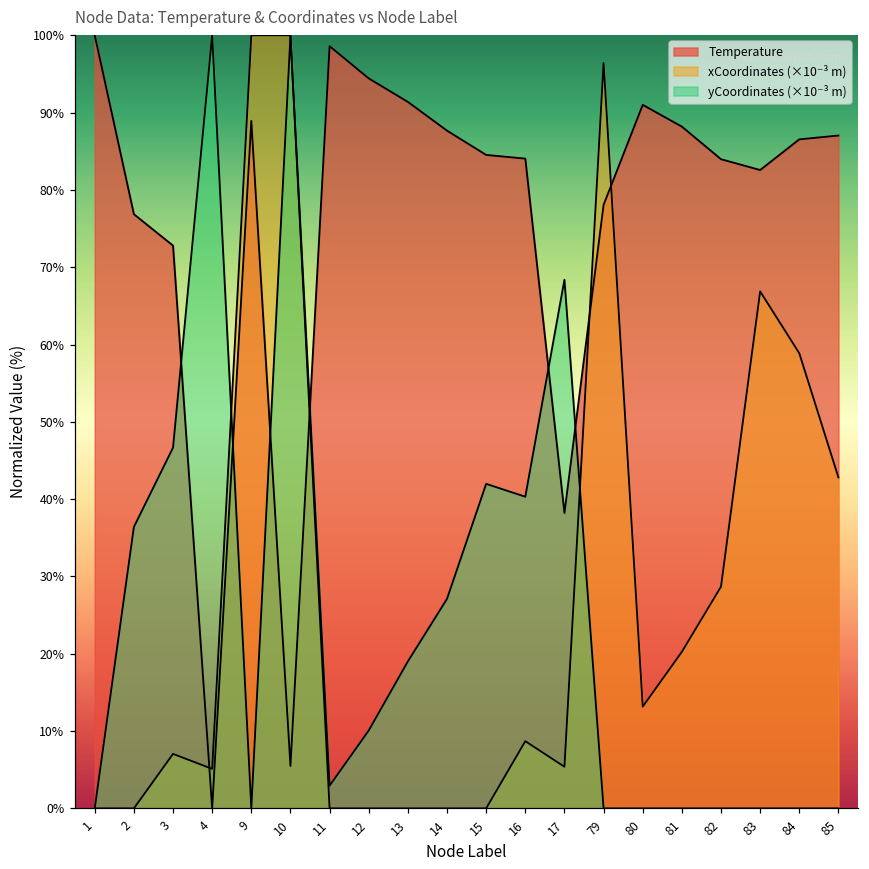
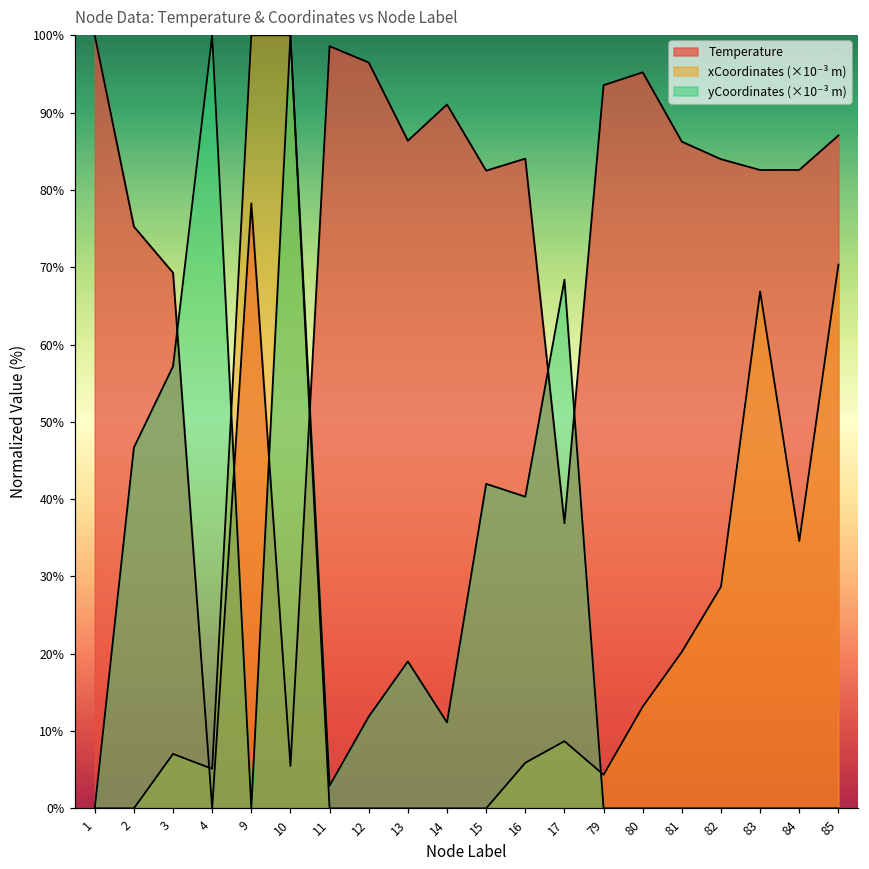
  {
    "Temperature": {
      "1": "100%",
-     "2": "77%",
-     "3": "73%",
+     "2": "75%",
+     "3": "69%",
      "4": "0%",
-     "9": "89%",
+     "9": "78%",
      "10": "5%",
      "11": "99%",
-     "12": "94%",
-     "13": "91%",
-     "14": "88%",
-     "15": "85%",
+     "12": "96%",
+     "13": "86%",
+     "14": "91%",
+     "15": "82%",
      "16": "84%",
-     "17": "38%",
-     "79": "78%",
-     "80": "91%",
-     "81": "88%",
+     "17": "37%",
+     "79": "94%",
+     "80": "95%",
+     "81": "86%",
      "82": "84%",
      "83": "83%",
-     "84": "87%",
+     "84": "83%",
      "85": "87%"
    },
    "xCoordinates (×10⁻³ m)": {
      "2": "0%",
      "3": "7%",
      "4": "5%",
      "9": "100%",
      "11": "0%",
      "12": "0%",
      "13": "0%",
      "14": "0%",
      "15": "0%",
-     "16": "9%",
-     "17": "5%",
-     "79": "96%",
+     "16": "6%",
+     "17": "9%",
+     "79": "4%",
      "80": "13%",
      "81": "20%",
      "82": "29%",
      "83": "67%",
-     "84": "59%",
-     "85": "43%"
+     "84": "35%",
+     "85": "70%"
    },
    "yCoordinates (×10⁻³ m)": {
-     "2": "36%",
-     "3": "47%",
+     "2": "47%",
+     "3": "57%",
      "4": "100%",
      "9": "0%",
      "11": "3%",
-     "12": "10%",
+     "12": "12%",
      "13": "19%",
-     "14": "27%",
+     "14": "11%",
      "15": "42%",
      "16": "40%",
      "17": "68%",
      "79": "0%",
      "80": "0%",
      "81": "0%",
      "82": "0%",
      "83": "0%",
      "84": "0%",
      "85": "0%"
    }
  }
